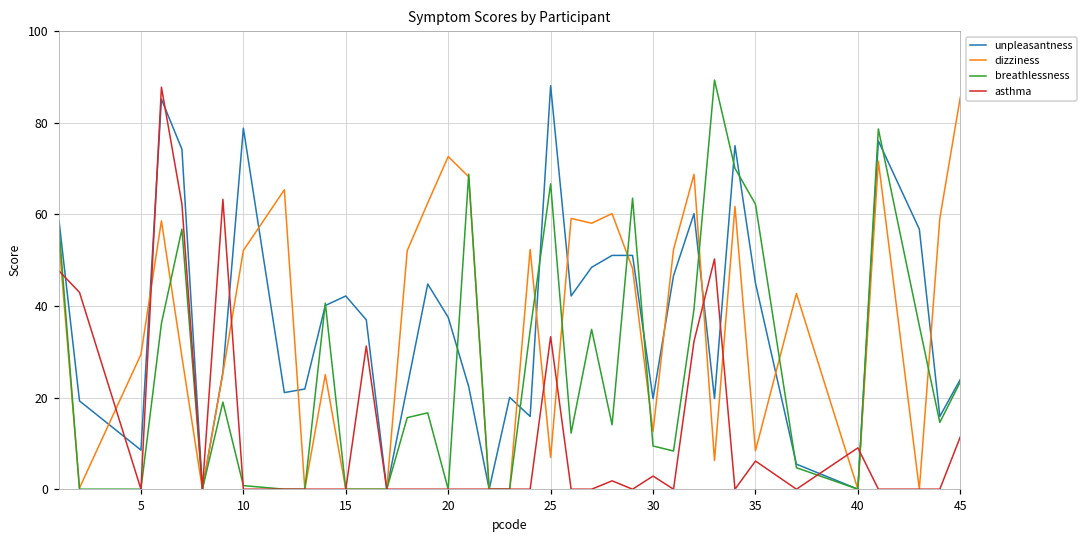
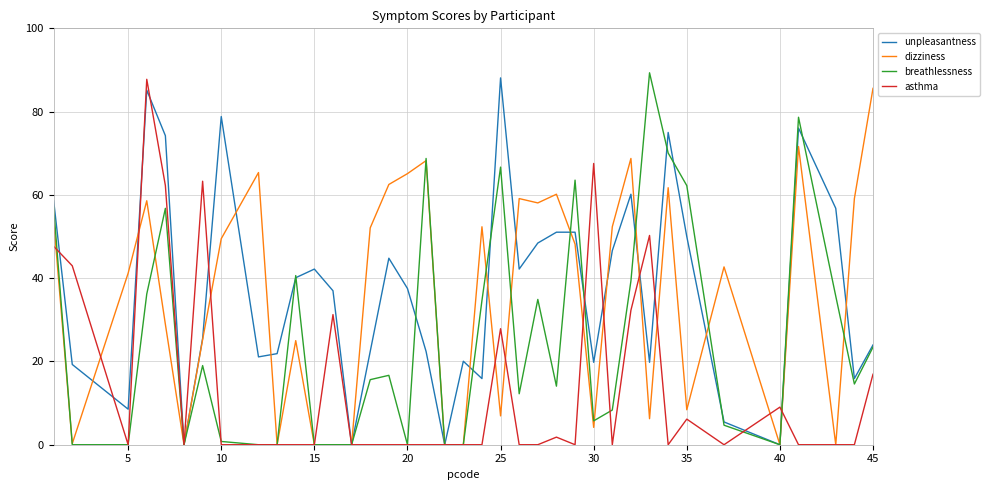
  {
    "unpleasantness": {
      "5": 9,
      "10": 79,
      "15": 42,
      "20": 38,
      "25": 88,
      "30": 20,
-     "35": 45
+     "35": 50
    },
    "dizziness": {
-     "5": 29,
-     "10": 52,
-     "20": 73,
+     "5": 41,
+     "10": 49,
+     "20": 65,
      "25": 7,
-     "30": 13,
+     "30": 4,
      "35": 8,
      "45": 86
    },
    "breathlessness": {
      "10": 1,
      "25": 67,
-     "30": 9,
+     "30": 6,
      "35": 62
    },
    "asthma": {
      "10": 0,
-     "25": 33,
-     "30": 3,
+     "25": 28,
+     "30": 68,
      "35": 6,
      "40": 9,
-     "45": 11
+     "45": 17
    }
  }
